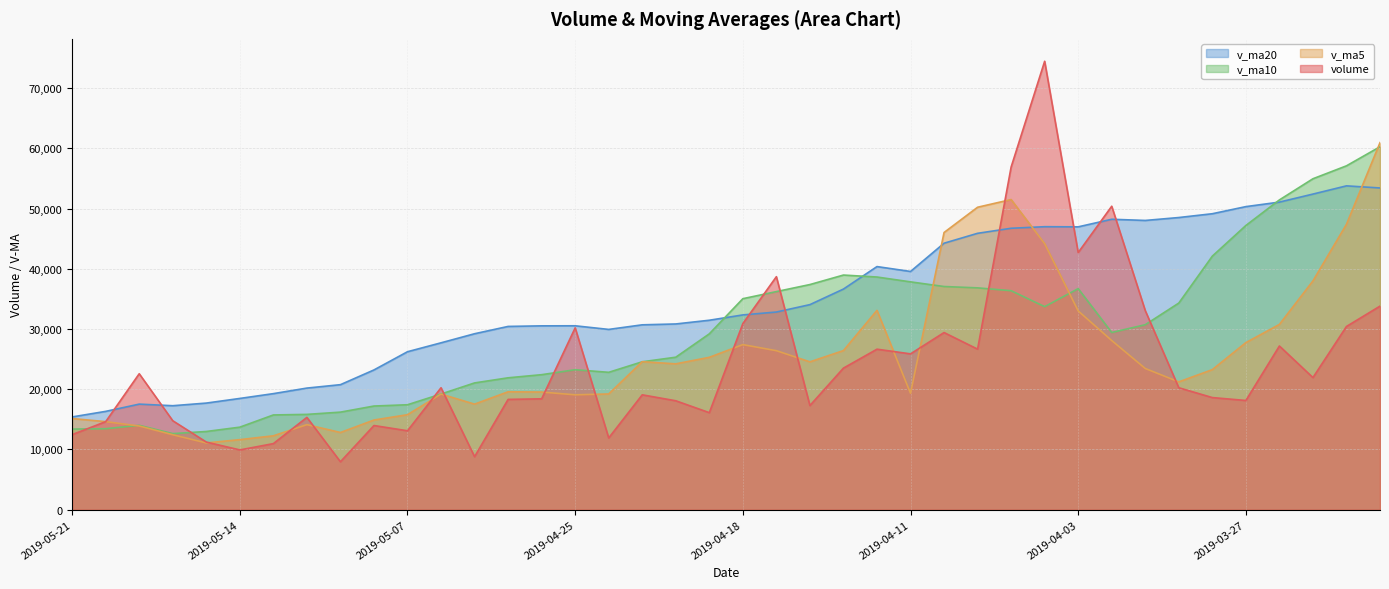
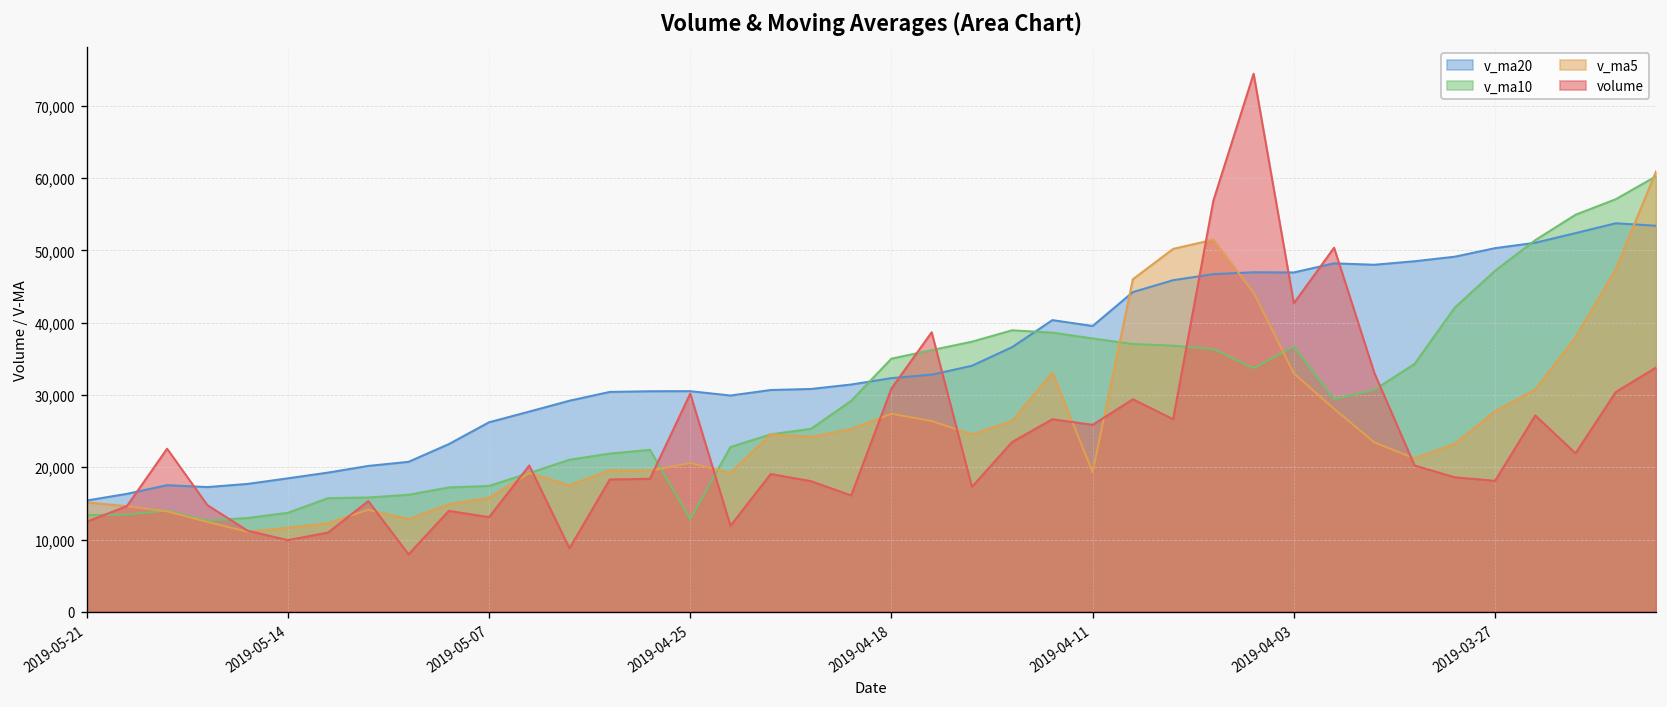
  {
    "v_ma20": {
      "2019-05-14": "18,000",
      "2019-05-07": "26,000",
      "2019-04-18": "32,000",
      "2019-04-11": "40,000",
      "2019-04-03": "47,000",
      "2019-03-27": "50,000"
    },
    "v_ma10": {
      "2019-05-21": "13,000",
      "2019-05-14": "14,000",
      "2019-05-07": "17,000",
-     "2019-04-25": "23,000",
+     "2019-04-25": "13,000",
      "2019-04-18": "35,000",
      "2019-04-11": "38,000",
      "2019-04-03": "37,000",
      "2019-03-27": "47,000"
    },
    "v_ma5": {
      "2019-05-14": "12,000",
      "2019-05-07": "16,000",
-     "2019-04-25": "19,000",
+     "2019-04-25": "21,000",
      "2019-04-18": "27,000",
      "2019-04-11": "19,000",
      "2019-04-03": "33,000",
      "2019-03-27": "28,000"
    },
    "volume": {
      "2019-05-21": "12,000",
      "2019-05-14": "10,000",
      "2019-05-07": "13,000",
      "2019-04-18": "31,000",
      "2019-04-11": "26,000",
      "2019-04-03": "43,000",
      "2019-03-27": "18,000"
    }
  }
